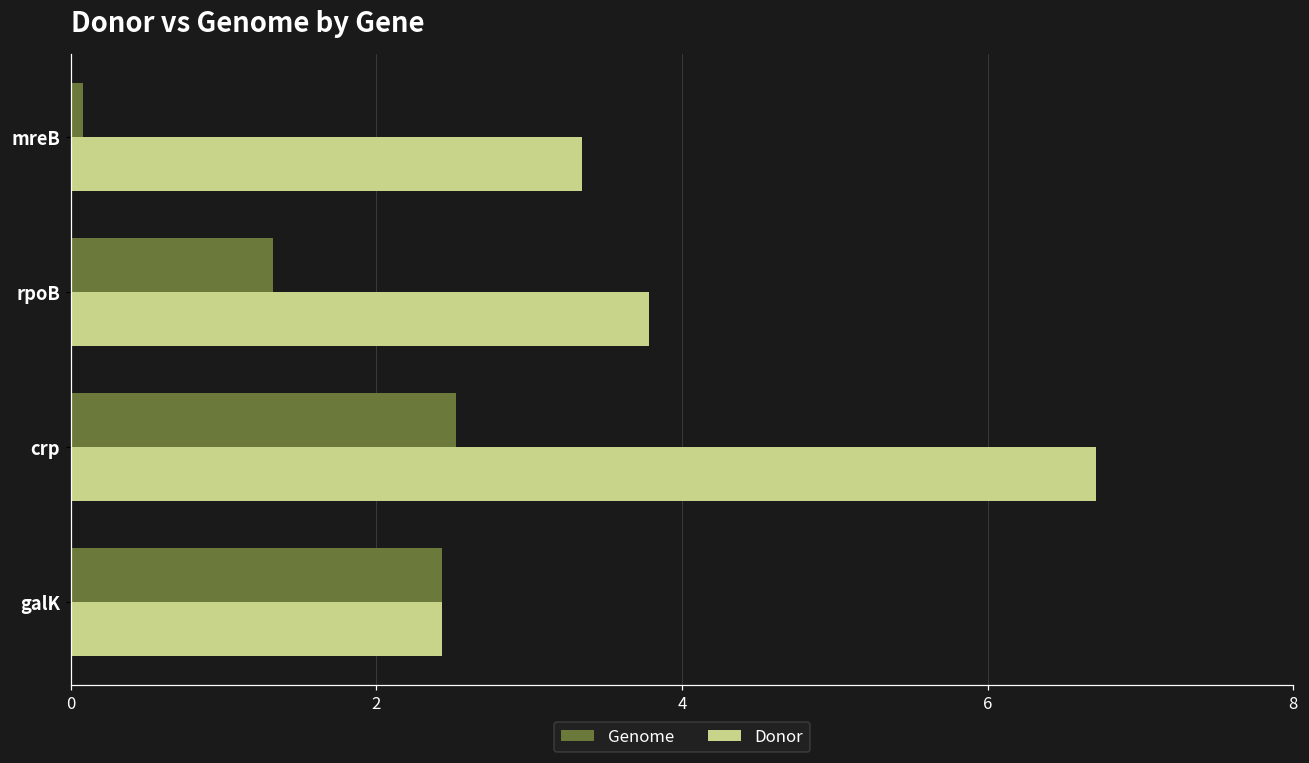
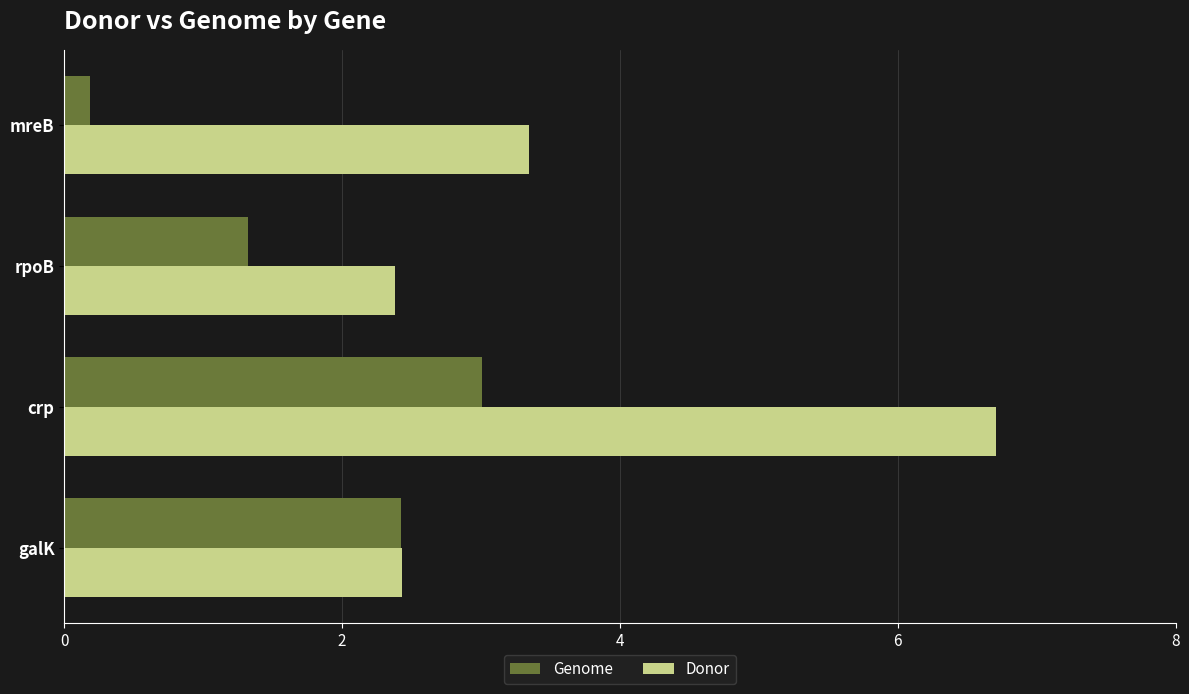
  {
    "Genome": {
-     "mreB": 0.08,
+     "mreB": 0.18,
      "rpoB": 1.32,
-     "crp": 2.52,
+     "crp": 3.01,
      "galK": 2.43
    },
    "Donor": {
      "mreB": 3.34,
-     "rpoB": 3.79,
+     "rpoB": 2.38,
      "crp": 6.71,
      "galK": 2.43
    }
  }
